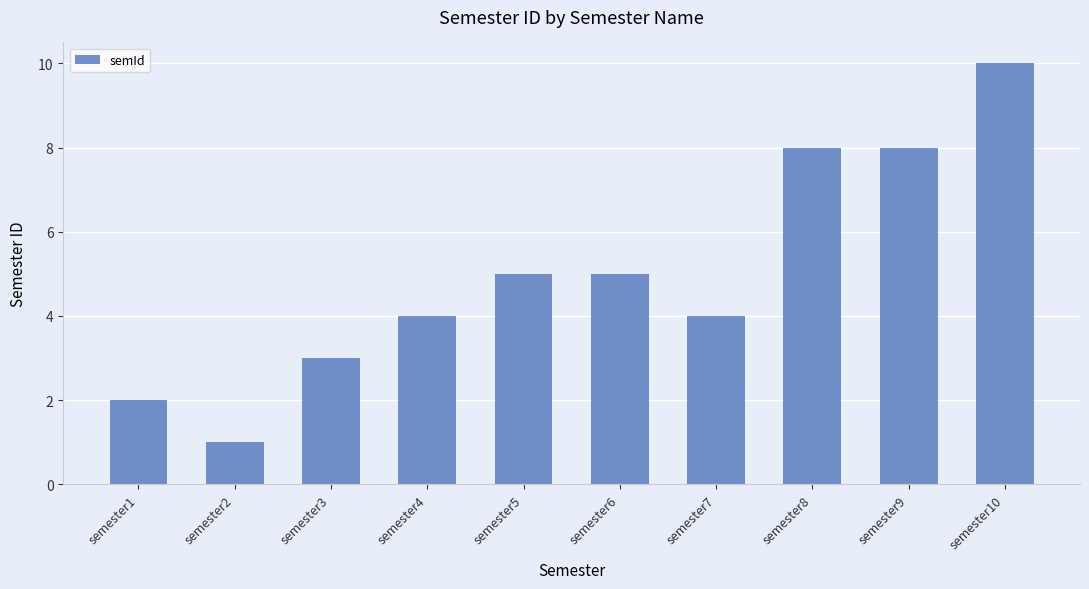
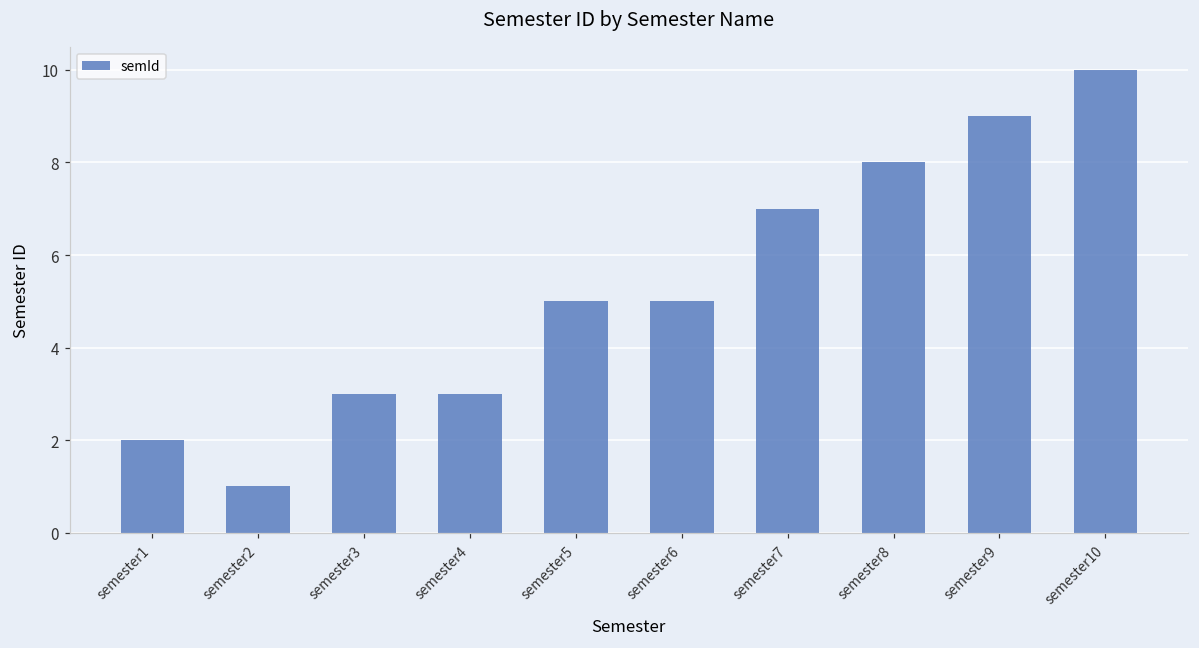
  {
    "semester1": 2,
    "semester2": 1,
    "semester3": 3,
-   "semester4": 4,
+   "semester4": 3,
    "semester5": 5,
    "semester6": 5,
-   "semester7": 4,
+   "semester7": 7,
    "semester8": 8,
-   "semester9": 8,
+   "semester9": 9,
    "semester10": 10
  }
